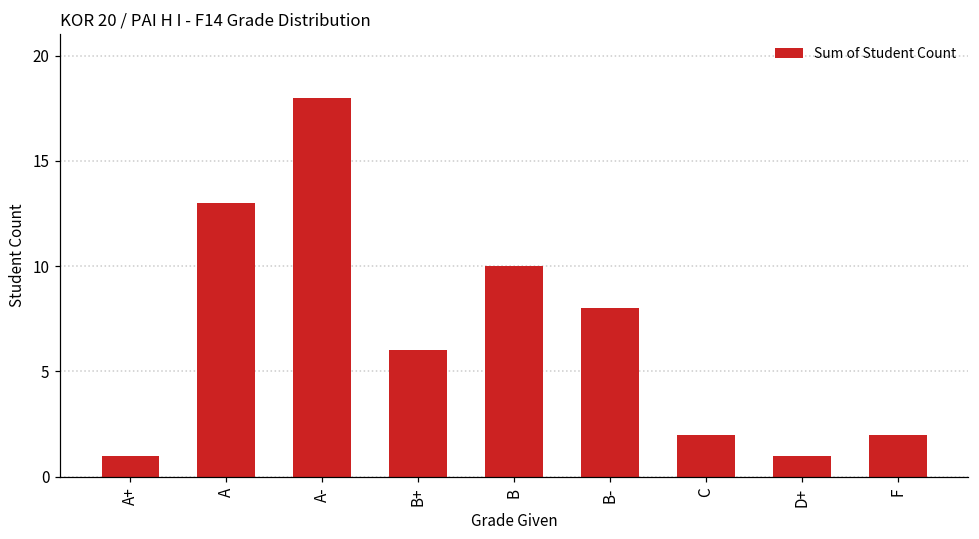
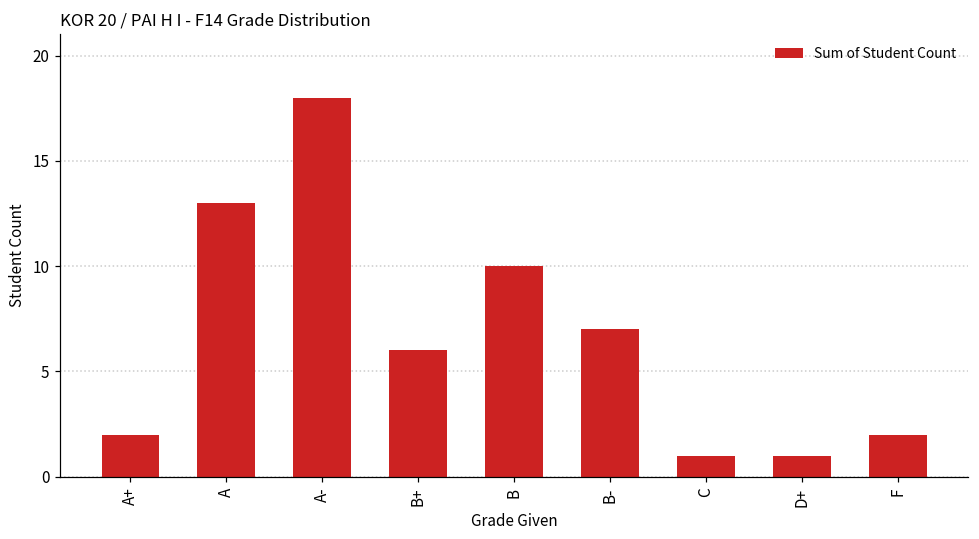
  {
-   "A+": 1,
+   "A+": 2,
    "A": 13,
    "A-": 18,
    "B+": 6,
    "B": 10,
-   "B-": 8,
-   "C": 2,
+   "B-": 7,
+   "C": 1,
    "D+": 1,
    "F": 2
  }
